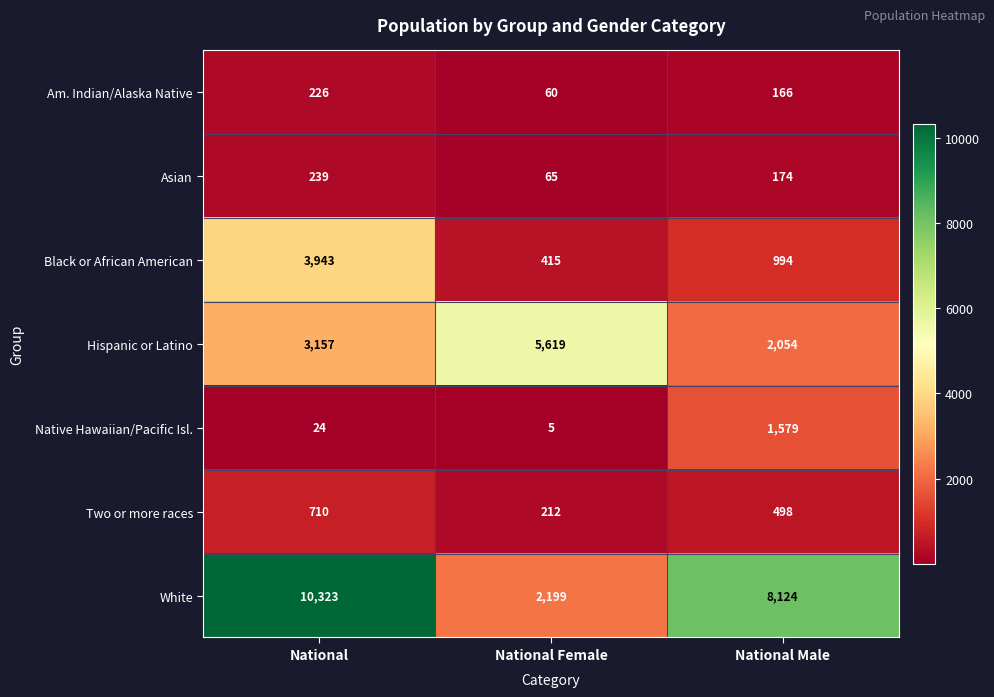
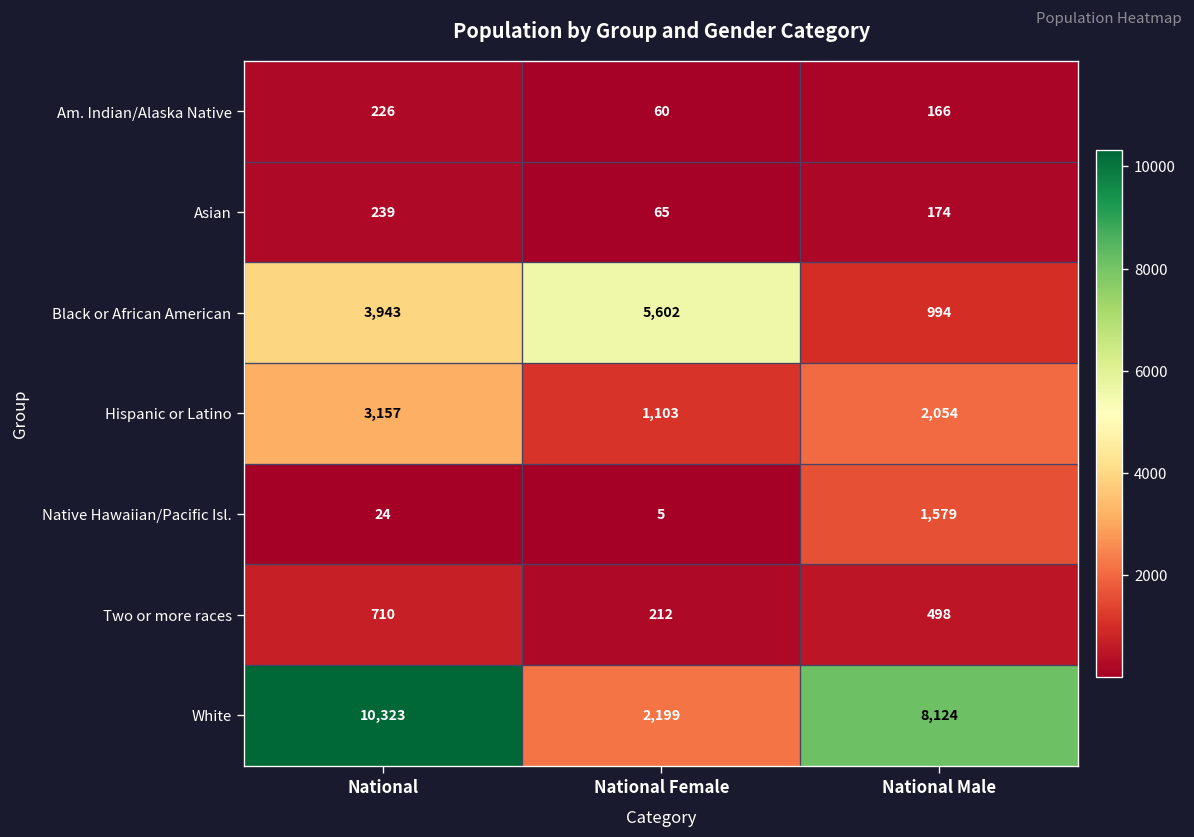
  {
    "Am. Indian/Alaska Native": {
      "National": "226",
      "National Female": "60",
      "National Male": "166"
    },
    "Asian": {
      "National": "239",
      "National Female": "65",
      "National Male": "174"
    },
    "Black or African American": {
      "National": "3,943",
-     "National Female": "415",
+     "National Female": "5,602",
      "National Male": "994"
    },
    "Hispanic or Latino": {
      "National": "3,157",
-     "National Female": "5,619",
+     "National Female": "1,103",
      "National Male": "2,054"
    },
    "Native Hawaiian/Pacific Isl.": {
      "National": "24",
      "National Female": "5",
      "National Male": "1,579"
    },
    "Two or more races": {
      "National": "710",
      "National Female": "212",
      "National Male": "498"
    },
    "White": {
      "National": "10,323",
      "National Female": "2,199",
      "National Male": "8,124"
    }
  }
